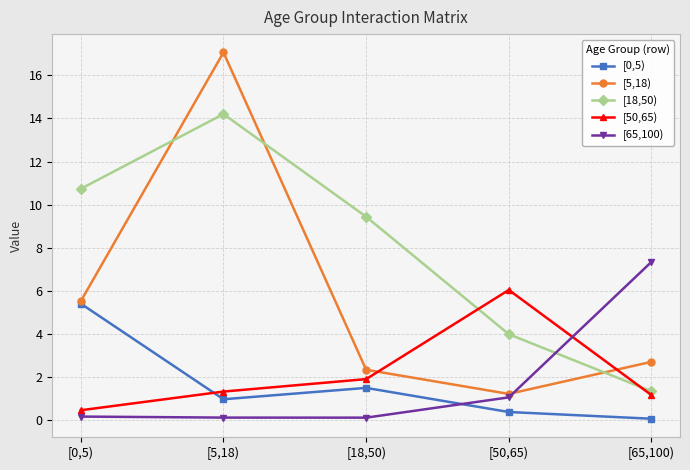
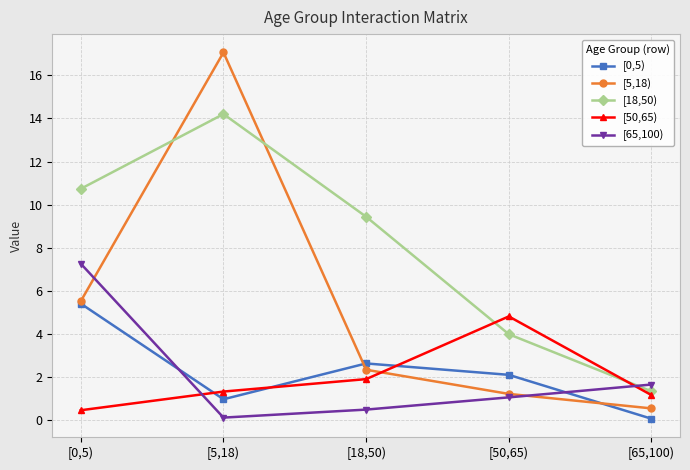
  {
    "[0,5)": {
      "[0,5)": 5.4,
      "[5,18)": 1.0,
-     "[18,50)": 1.5,
-     "[50,65)": 0.4,
+     "[18,50)": 2.6,
+     "[50,65)": 2.1,
      "[65,100)": 0.1
    },
    "[5,18)": {
      "[0,5)": 5.5,
      "[5,18)": 17.1,
      "[18,50)": 2.3,
      "[50,65)": 1.2,
-     "[65,100)": 2.7
+     "[65,100)": 0.5
    },
    "[18,50)": {
      "[0,5)": 10.7,
      "[5,18)": 14.2,
      "[18,50)": 9.4,
      "[50,65)": 4.0,
      "[65,100)": 1.3
    },
    "[50,65)": {
      "[0,5)": 0.5,
      "[5,18)": 1.3,
      "[18,50)": 1.9,
-     "[50,65)": 6.0,
+     "[50,65)": 4.8,
      "[65,100)": 1.2
    },
    "[65,100)": {
-     "[0,5)": 0.2,
+     "[0,5)": 7.3,
      "[5,18)": 0.1,
-     "[18,50)": 0.1,
+     "[18,50)": 0.5,
      "[50,65)": 1.0,
-     "[65,100)": 7.3
+     "[65,100)": 1.6
    }
  }
